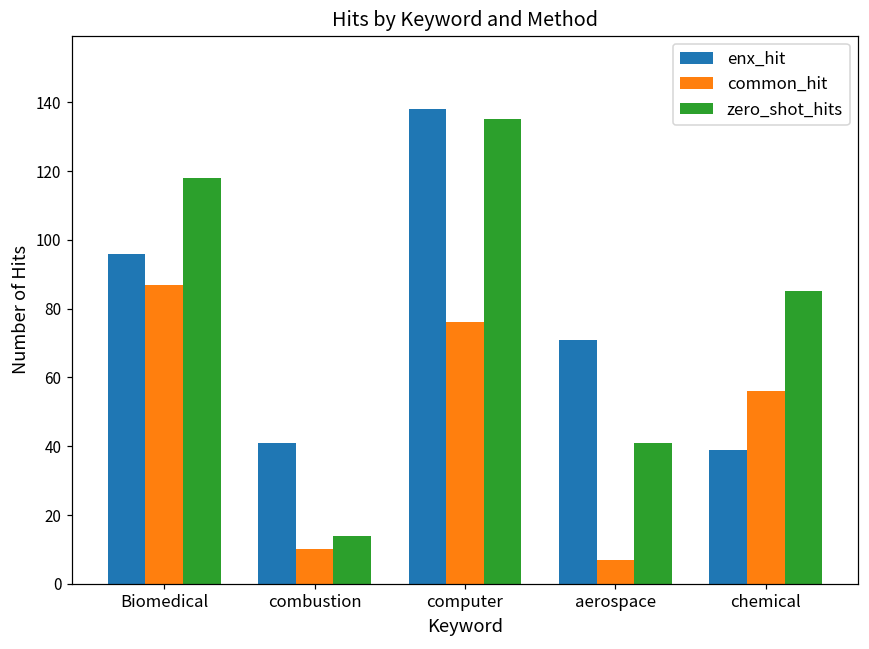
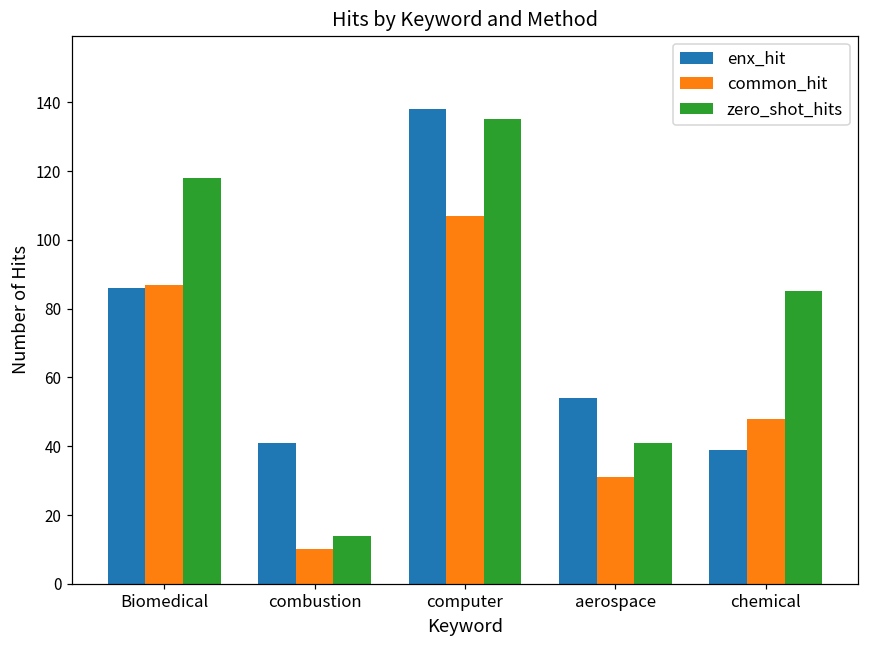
  {
    "enx_hit": {
-     "Biomedical": 96,
+     "Biomedical": 86,
      "combustion": 41,
      "computer": 138,
-     "aerospace": 71,
+     "aerospace": 54,
      "chemical": 39
    },
    "common_hit": {
      "Biomedical": 87,
      "combustion": 10,
-     "computer": 76,
-     "aerospace": 7,
-     "chemical": 56
+     "computer": 107,
+     "aerospace": 31,
+     "chemical": 48
    },
    "zero_shot_hits": {
      "Biomedical": 118,
      "combustion": 14,
      "computer": 135,
      "aerospace": 41,
      "chemical": 85
    }
  }
